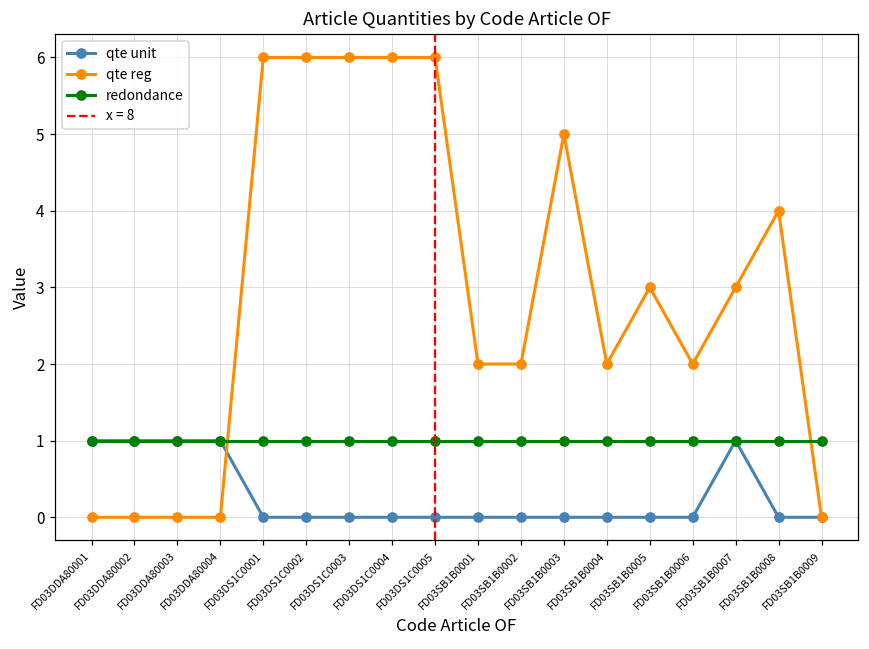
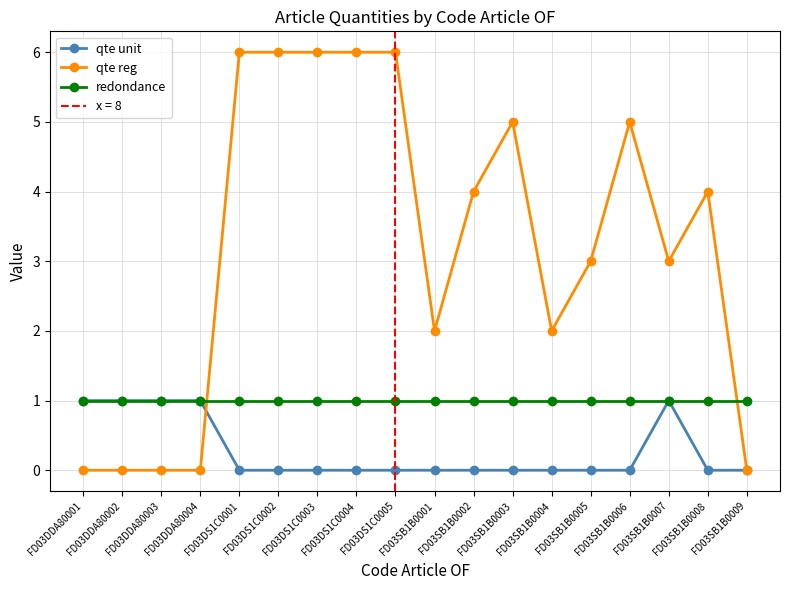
  {
    "qte unit": {
      "FD03DS1C0001": 0,
      "FD03DS1C0002": 0,
      "FD03DS1C0003": 0,
      "FD03DS1C0004": 0,
      "FD03DS1C0005": 0,
      "FD03SB1B0001": 0,
      "FD03SB1B0002": 0,
      "FD03SB1B0003": 0,
      "FD03SB1B0004": 0,
      "FD03SB1B0005": 0,
      "FD03SB1B0006": 0,
      "FD03SB1B0008": 0
    },
    "qte reg": {
      "FD03DDA80001": 0,
      "FD03DDA80002": 0,
      "FD03DDA80003": 0,
      "FD03DDA80004": 0,
      "FD03DS1C0001": 6,
      "FD03DS1C0002": 6,
      "FD03DS1C0003": 6,
      "FD03DS1C0004": 6,
      "FD03DS1C0005": 6,
      "FD03SB1B0001": 2,
-     "FD03SB1B0002": 2,
+     "FD03SB1B0002": 4,
      "FD03SB1B0003": 5,
      "FD03SB1B0004": 2,
      "FD03SB1B0005": 3,
-     "FD03SB1B0006": 2,
+     "FD03SB1B0006": 5,
      "FD03SB1B0007": 3,
      "FD03SB1B0008": 4
    },
    "redondance": {
      "FD03DS1C0001": 1,
      "FD03DS1C0002": 1,
      "FD03DS1C0003": 1,
      "FD03DS1C0004": 1,
      "FD03DS1C0005": 1,
      "FD03SB1B0001": 1,
      "FD03SB1B0002": 1,
      "FD03SB1B0003": 1,
      "FD03SB1B0004": 1,
      "FD03SB1B0005": 1,
      "FD03SB1B0006": 1,
      "FD03SB1B0008": 1,
      "FD03SB1B0009": 1
    }
  }
